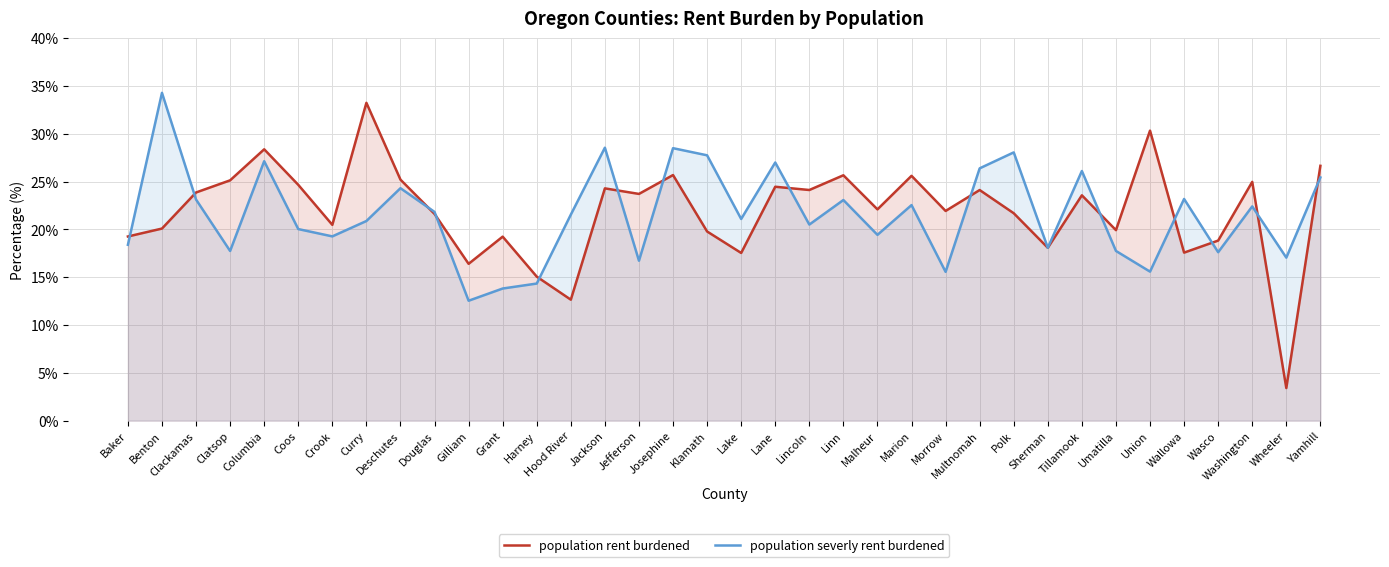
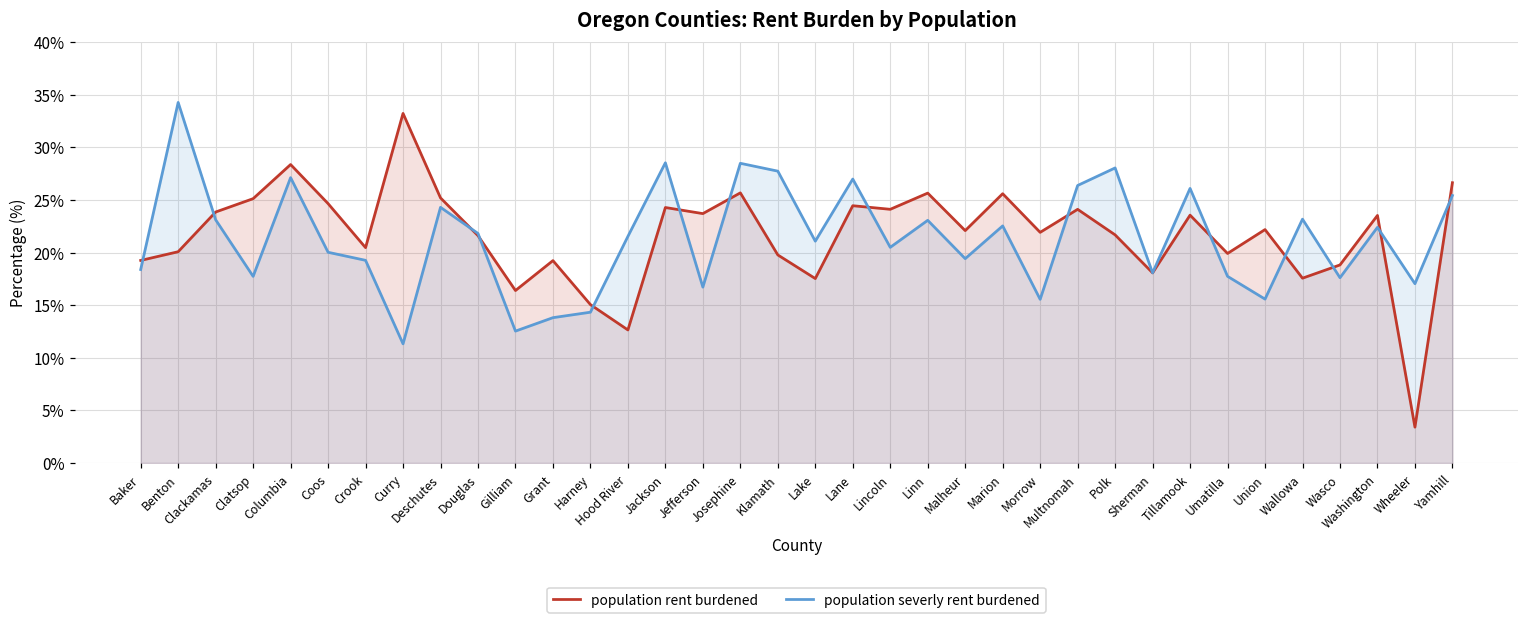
  {
    "population rent burdened": {
      "Baker": "19%",
      "Benton": "20%",
      "Clackamas": "24%",
      "Clatsop": "25%",
      "Columbia": "28%",
      "Coos": "25%",
      "Crook": "20%",
      "Curry": "33%",
      "Deschutes": "25%",
      "Gilliam": "16%",
      "Grant": "19%",
      "Harney": "15%",
      "Hood River": "13%",
      "Jackson": "24%",
      "Jefferson": "24%",
      "Josephine": "26%",
      "Klamath": "20%",
      "Lake": "18%",
      "Lane": "24%",
      "Lincoln": "24%",
      "Linn": "26%",
      "Malheur": "22%",
      "Marion": "26%",
      "Morrow": "22%",
      "Multnomah": "24%",
      "Polk": "22%",
      "Tillamook": "24%",
      "Umatilla": "20%",
-     "Union": "30%",
+     "Union": "22%",
      "Wallowa": "18%",
      "Wasco": "19%",
-     "Washington": "25%",
+     "Washington": "24%",
      "Wheeler": "3%",
      "Yamhill": "27%"
    },
    "population severly rent burdened": {
      "Baker": "18%",
      "Benton": "34%",
      "Clackamas": "23%",
      "Clatsop": "18%",
      "Columbia": "27%",
      "Coos": "20%",
      "Crook": "19%",
-     "Curry": "21%",
+     "Curry": "11%",
      "Deschutes": "24%",
      "Gilliam": "13%",
      "Grant": "14%",
      "Harney": "14%",
      "Hood River": "22%",
      "Jackson": "29%",
      "Jefferson": "17%",
      "Josephine": "28%",
      "Klamath": "28%",
      "Lake": "21%",
      "Lane": "27%",
      "Lincoln": "21%",
      "Linn": "23%",
      "Malheur": "19%",
      "Marion": "23%",
      "Morrow": "16%",
      "Multnomah": "26%",
      "Polk": "28%",
      "Tillamook": "26%",
      "Umatilla": "18%",
      "Union": "16%",
      "Wallowa": "23%",
      "Wasco": "18%",
      "Washington": "22%",
      "Wheeler": "17%",
      "Yamhill": "25%"
    }
  }
